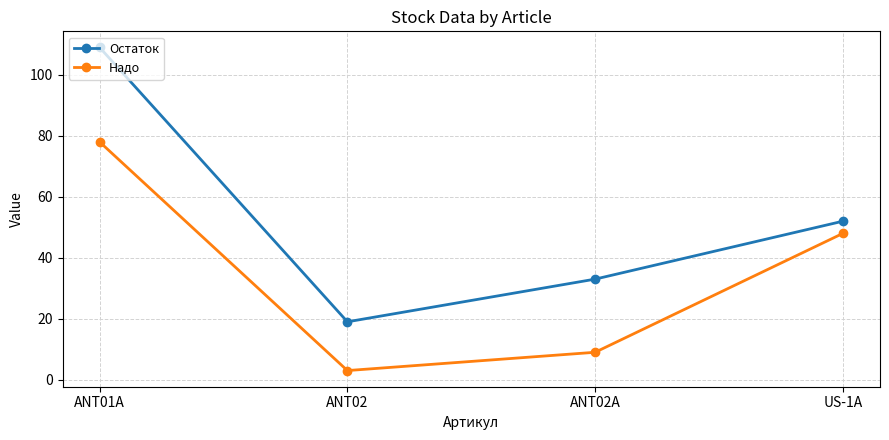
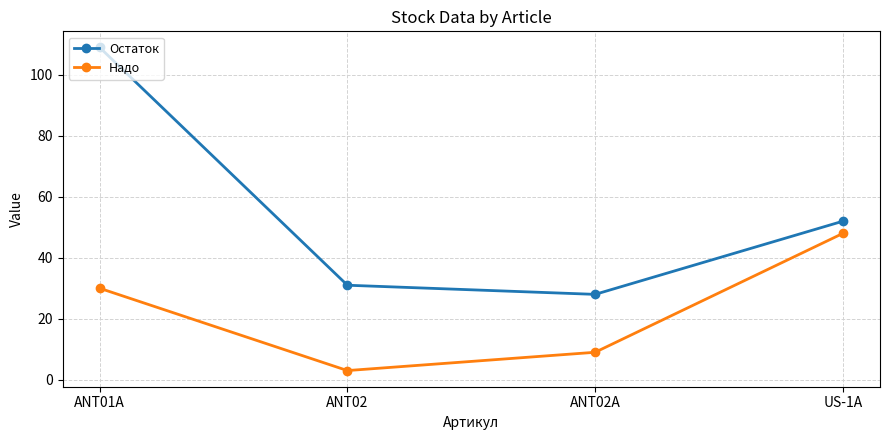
  {
    "Остаток": {
-     "ANT02": 19,
-     "ANT02A": 33,
+     "ANT02": 31,
+     "ANT02A": 28,
      "US-1A": 52
    },
    "Надо": {
-     "ANT01A": 78,
+     "ANT01A": 30,
      "ANT02": 3,
      "ANT02A": 9,
      "US-1A": 48
    }
  }
